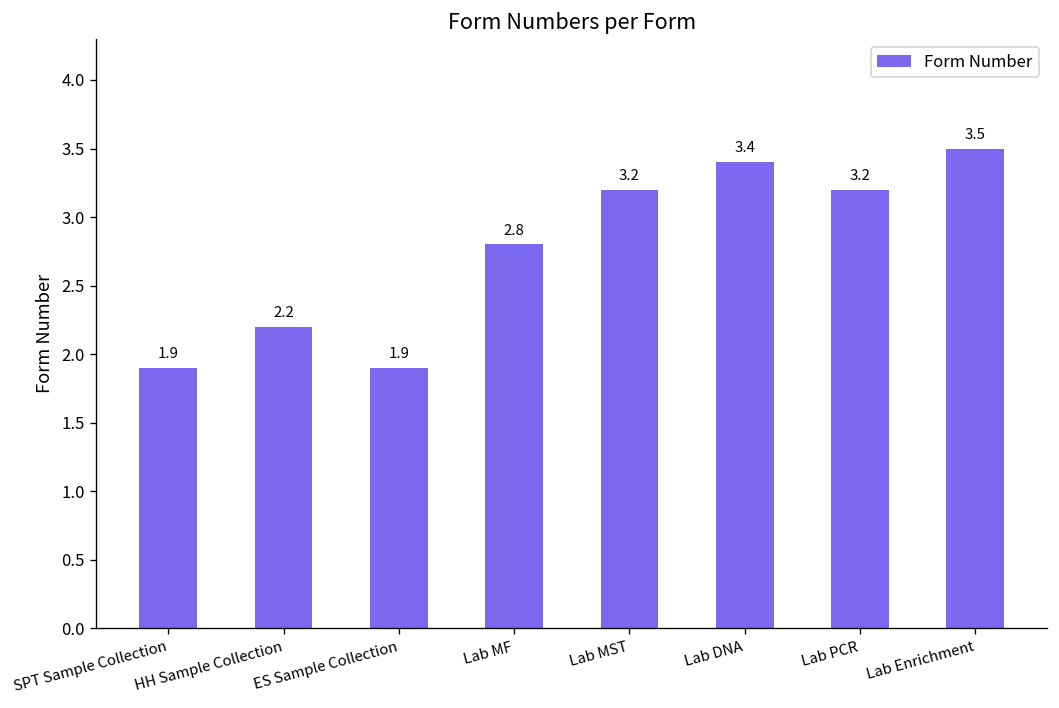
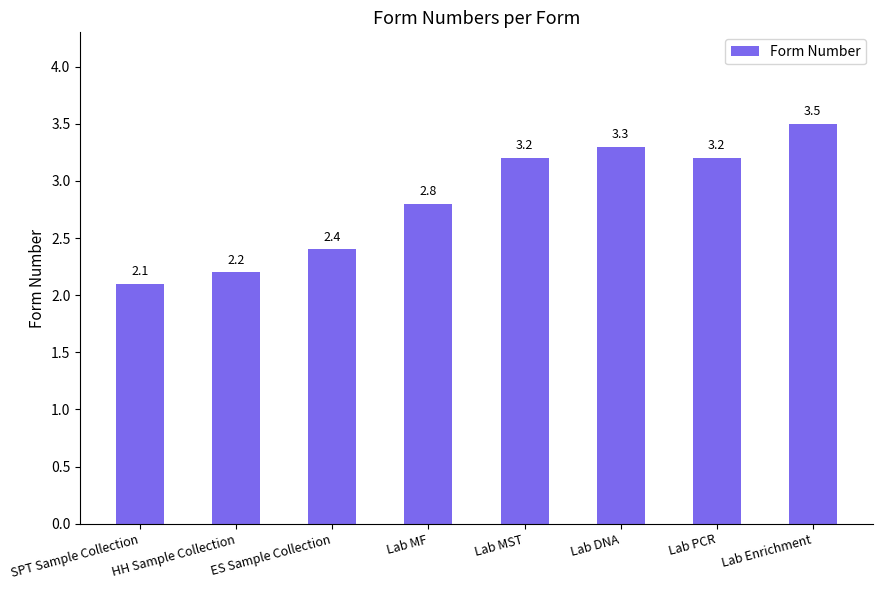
  {
-   "SPT Sample Collection": 1.9,
+   "SPT Sample Collection": 2.1,
    "HH Sample Collection": 2.2,
-   "ES Sample Collection": 1.9,
+   "ES Sample Collection": 2.4,
    "Lab MF": 2.8,
    "Lab MST": 3.2,
-   "Lab DNA": 3.4,
+   "Lab DNA": 3.3,
    "Lab PCR": 3.2,
    "Lab Enrichment": 3.5
  }
